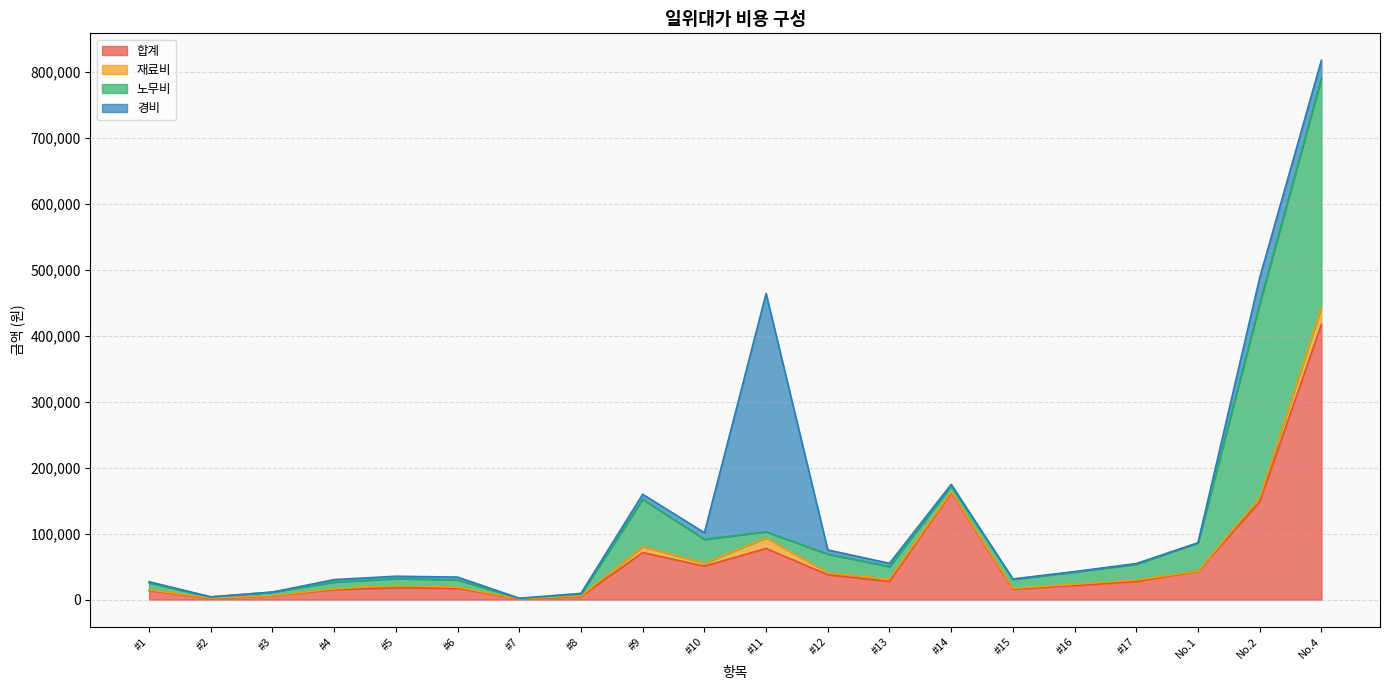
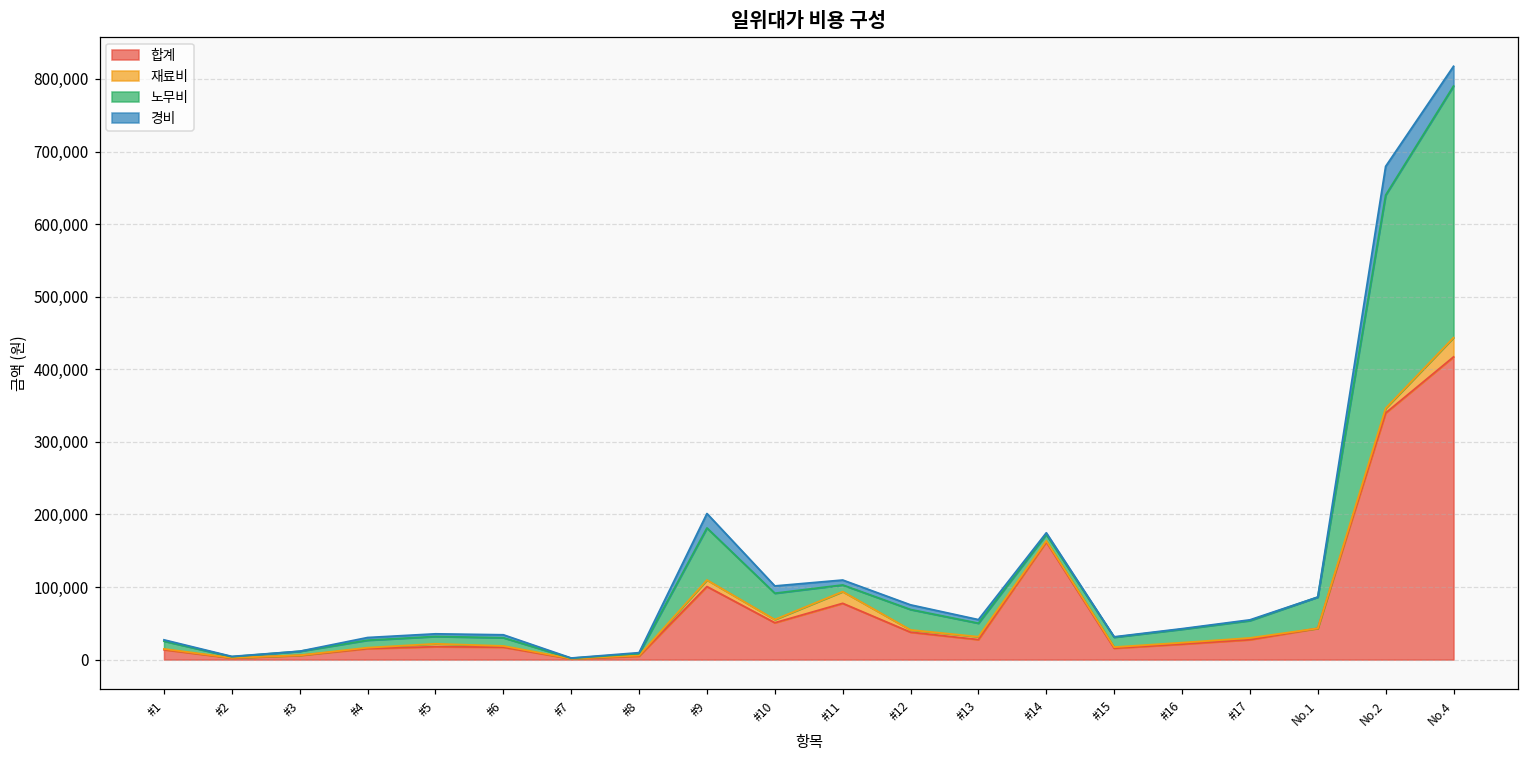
  {
    "합계": {
      "#5": "20,000",
-     "#9": "70,000",
+     "#9": "100,000",
      "#10": "50,000",
      "#11": "80,000",
      "#13": "30,000",
-     "No.2": "150,000",
+     "No.2": "340,000",
      "No.4": "420,000"
    },
    "재료비": {
      "#5": "0",
      "#9": "10,000",
      "#10": "0",
      "#11": "20,000",
      "#13": "0",
      "No.2": "10,000",
      "No.4": "30,000"
    },
    "노무비": {
      "#6": "10,000",
      "#9": "70,000",
      "#10": "40,000",
      "#11": "10,000",
      "#12": "30,000",
      "#13": "20,000",
      "No.2": "290,000",
      "No.4": "350,000"
    },
    "경비": {
      "#6": "0",
-     "#9": "10,000",
+     "#9": "20,000",
      "#10": "10,000",
-     "#11": "360,000",
+     "#11": "10,000",
      "#12": "10,000",
      "#13": "0",
      "No.2": "40,000",
      "No.4": "30,000"
    }
  }
